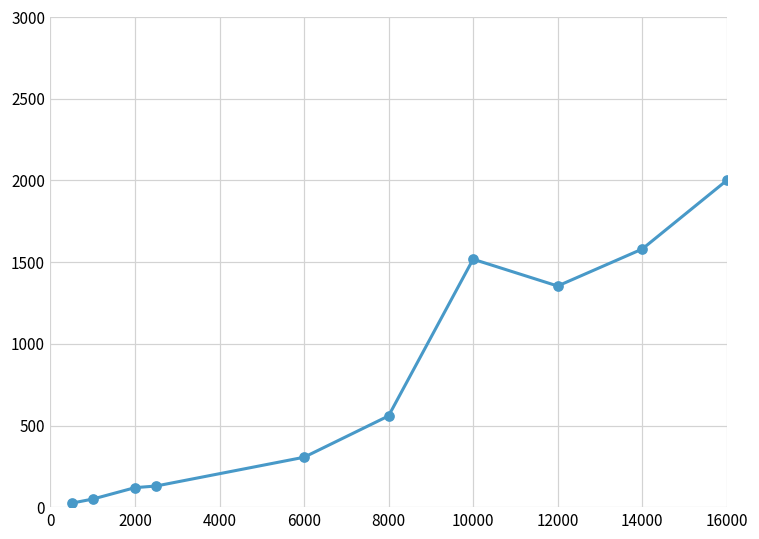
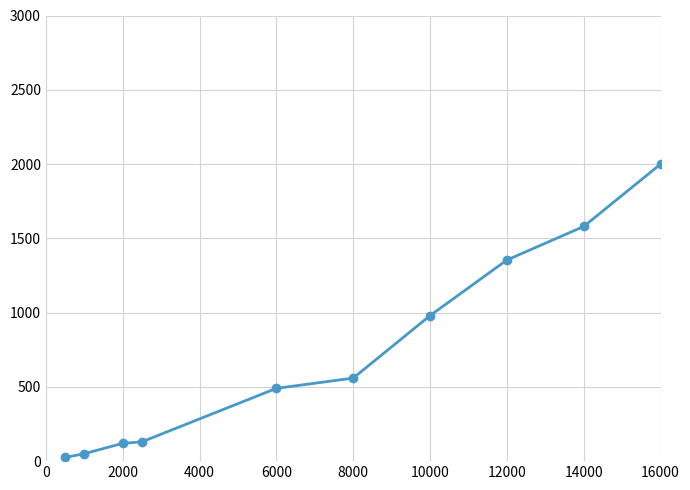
  {
    "2000": 120,
-   "6000": 310,
+   "6000": 490,
    "8000": 560,
-   "10000": 1520,
+   "10000": 980,
    "12000": 1350,
    "14000": 1580,
    "16000": 2000
  }
